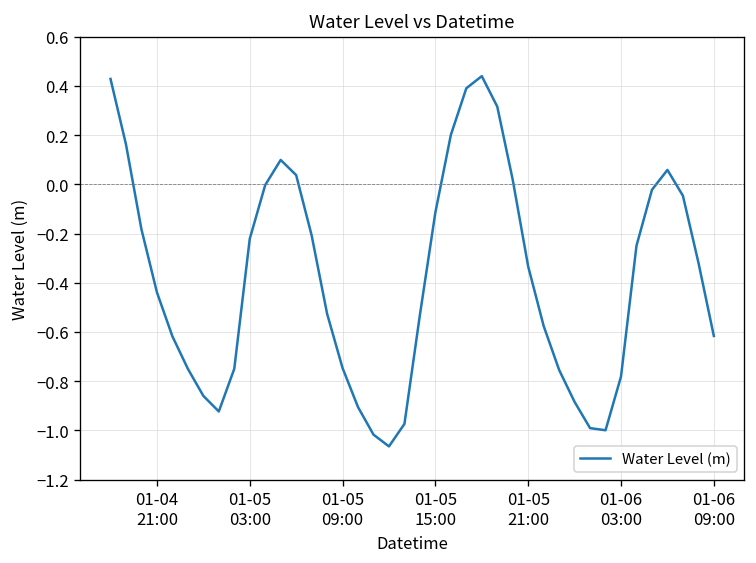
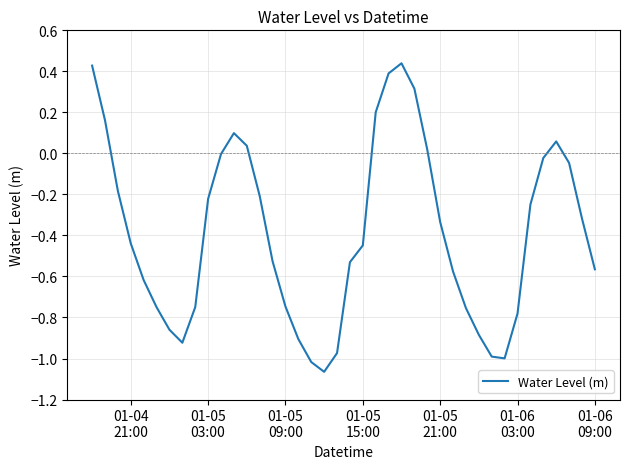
  {
    "01-04 21:00": -0.44,
    "01-05 03:00": -0.22,
    "01-05 09:00": -0.75,
-   "01-05 15:00": -0.11,
+   "01-05 15:00": -0.45,
    "01-05 21:00": -0.33,
    "01-06 03:00": -0.78,
-   "01-06 09:00": -0.62
+   "01-06 09:00": -0.57
  }
